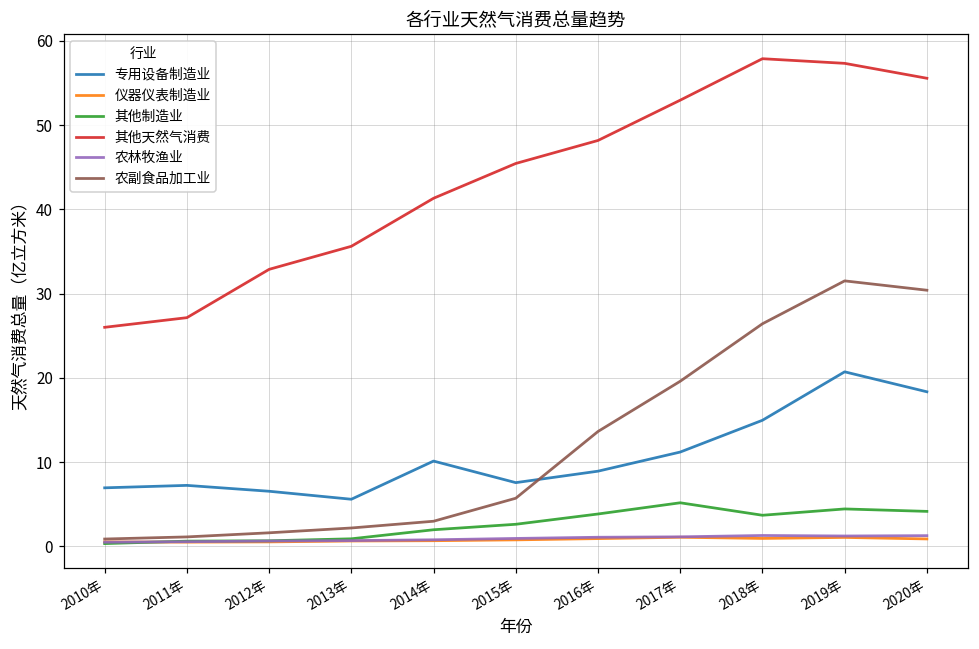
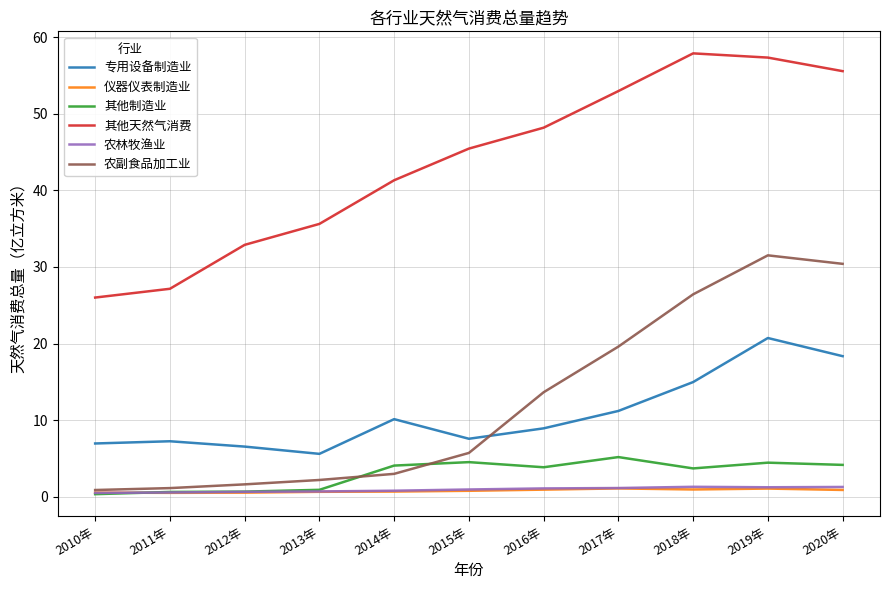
  {
    "专用设备制造业": {
      "2010年": 7,
      "2011年": 7,
      "2012年": 7,
      "2013年": 6,
      "2014年": 10,
      "2015年": 8,
      "2016年": 9,
      "2017年": 11,
      "2018年": 15,
      "2019年": 21,
      "2020年": 18
    },
    "仪器仪表制造业": {
      "2018年": 1,
      "2020年": 1
    },
    "其他制造业": {
-     "2014年": 2,
-     "2015年": 3,
+     "2014年": 4,
+     "2015年": 5,
      "2016年": 4,
      "2017年": 5,
      "2018年": 4,
      "2019年": 4,
      "2020年": 4
    },
    "其他天然气消费": {
      "2010年": 26,
      "2011年": 27,
      "2012年": 33,
      "2013年": 36,
      "2014年": 41,
      "2015年": 45,
      "2016年": 48,
      "2017年": 53,
      "2018年": 58,
      "2019年": 57,
      "2020年": 56
    },
    "农林牧渔业": {
      "2018年": 1,
      "2020年": 1
    },
    "农副食品加工业": {
      "2010年": 1,
      "2011年": 1,
      "2012年": 2,
      "2013年": 2,
      "2014年": 3,
      "2015年": 6,
      "2016年": 14,
      "2017年": 20,
      "2018年": 26,
      "2019年": 32,
      "2020年": 30
    }
  }
